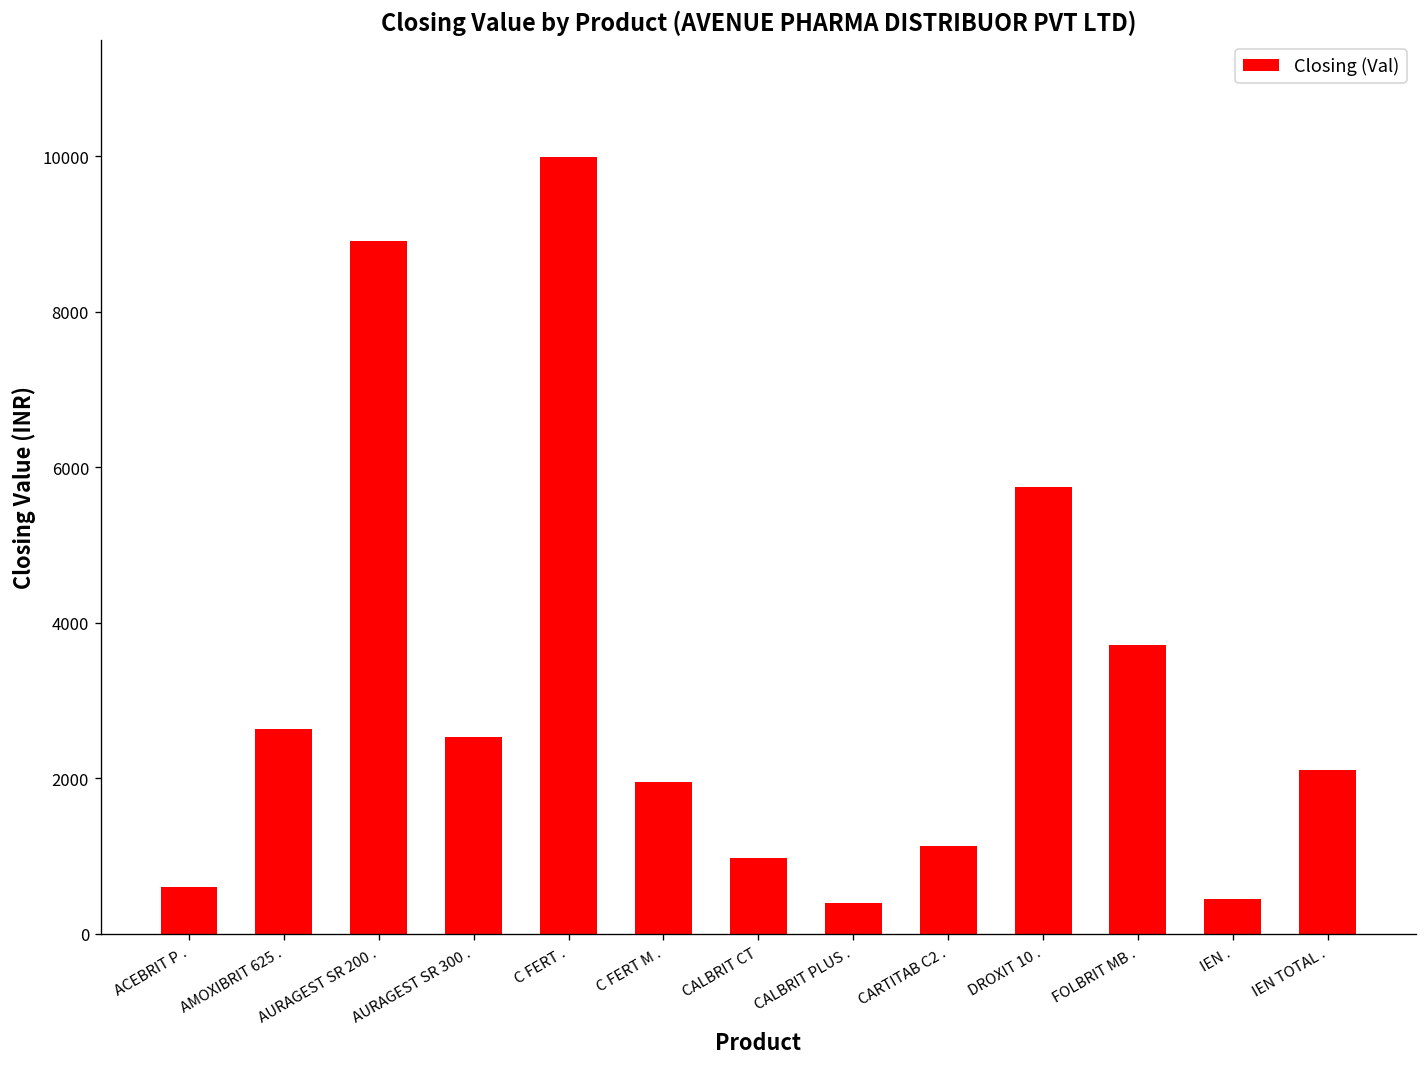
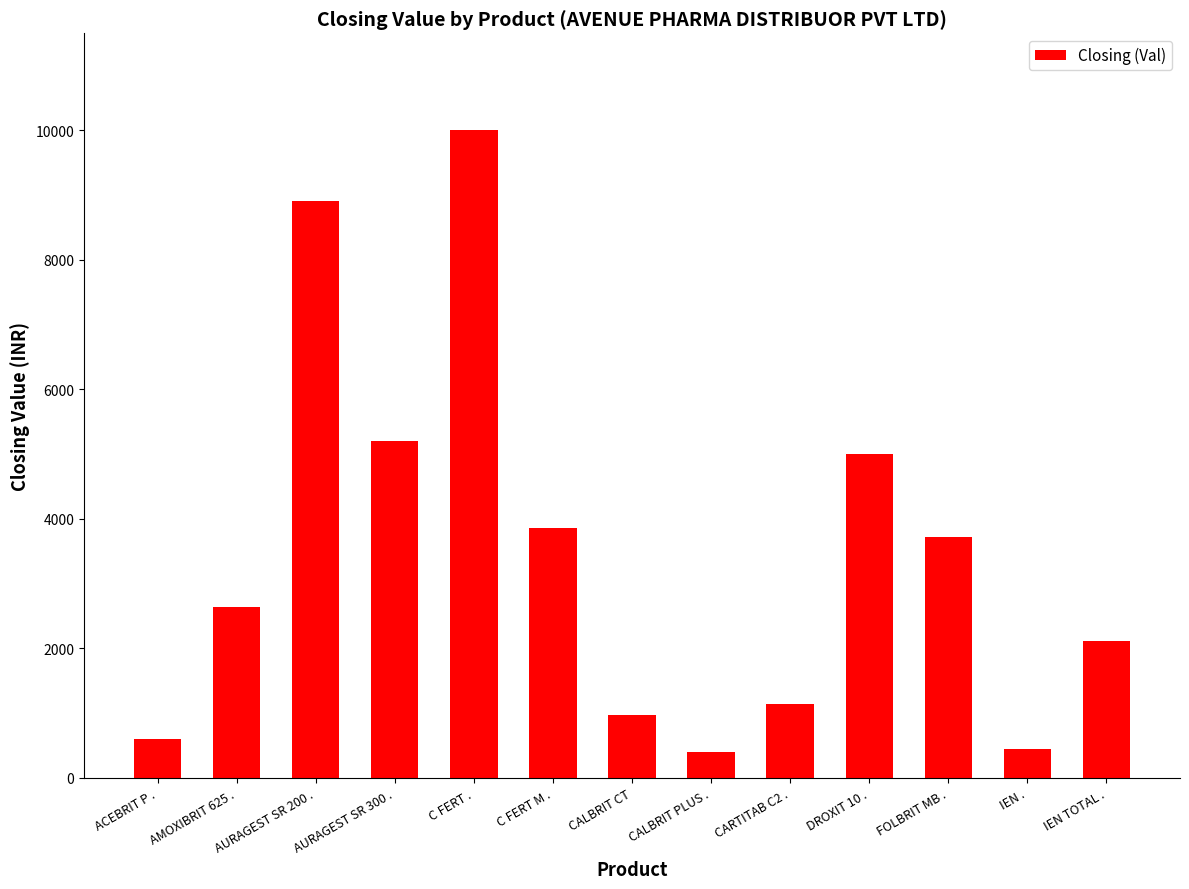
  {
    "ACEBRIT P .": 600,
    "AMOXIBRIT 625 .": 2600,
    "AURAGEST SR 200 .": 8900,
-   "AURAGEST SR 300 .": 2500,
+   "AURAGEST SR 300 .": 5200,
    "C FERT .": 10000,
-   "C FERT M .": 1900,
+   "C FERT M .": 3900,
    "CALBRIT CT": 1000,
    "CALBRIT PLUS .": 400,
    "CARTITAB C2 .": 1100,
-   "DROXIT 10 .": 5700,
+   "DROXIT 10 .": 5000,
    "FOLBRIT MB .": 3700,
    "IEN .": 400,
    "IEN TOTAL .": 2100
  }
